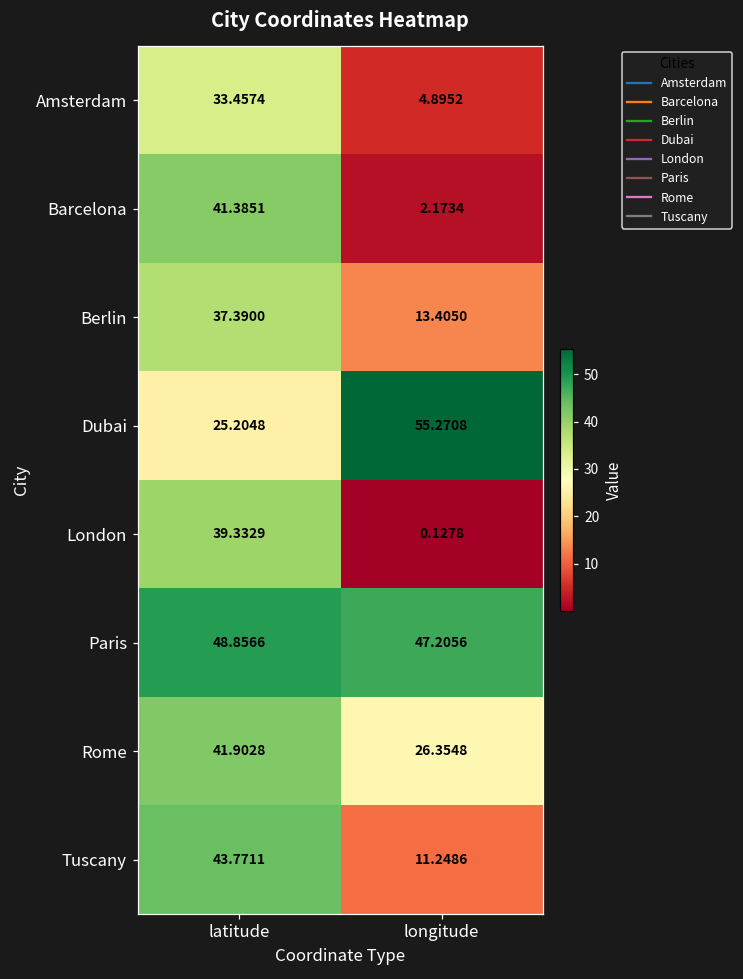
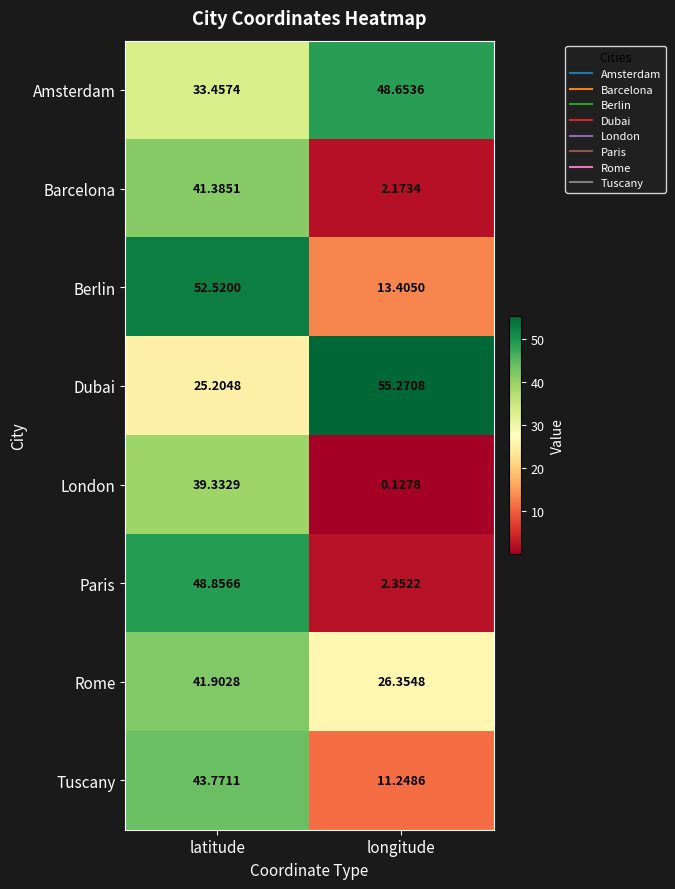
  {
    "Amsterdam": {
      "latitude": 33.4574,
-     "longitude": 4.8952
+     "longitude": 48.6536
    },
    "Barcelona": {
      "latitude": 41.3851,
      "longitude": 2.1734
    },
    "Berlin": {
-     "latitude": 37.3900,
+     "latitude": 52.5200,
      "longitude": 13.4050
    },
    "Dubai": {
      "latitude": 25.2048,
      "longitude": 55.2708
    },
    "London": {
      "latitude": 39.3329,
      "longitude": 0.1278
    },
    "Paris": {
      "latitude": 48.8566,
-     "longitude": 47.2056
+     "longitude": 2.3522
    },
    "Rome": {
      "latitude": 41.9028,
      "longitude": 26.3548
    },
    "Tuscany": {
      "latitude": 43.7711,
      "longitude": 11.2486
    }
  }
